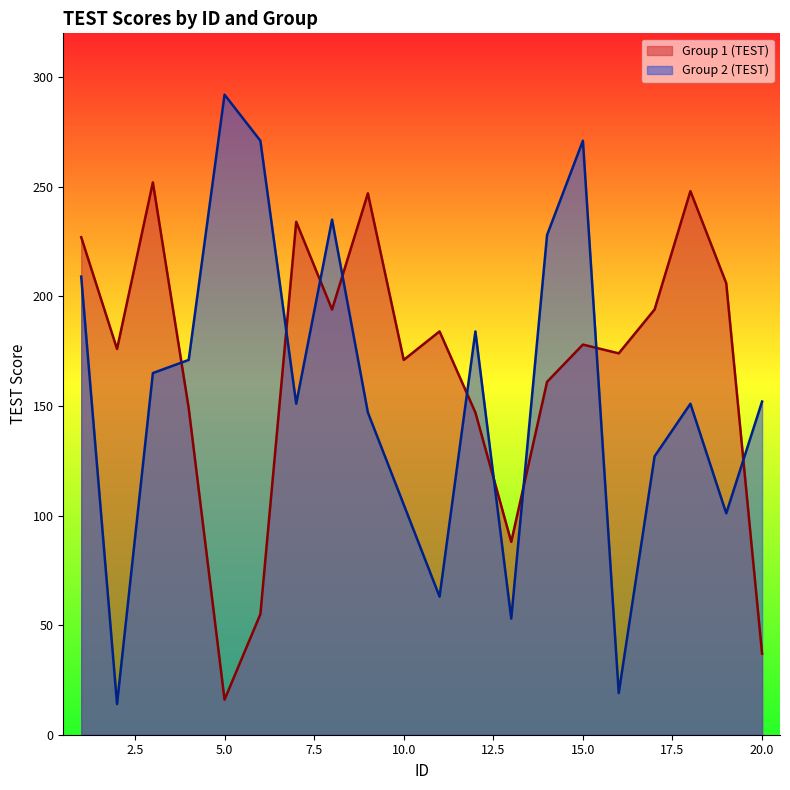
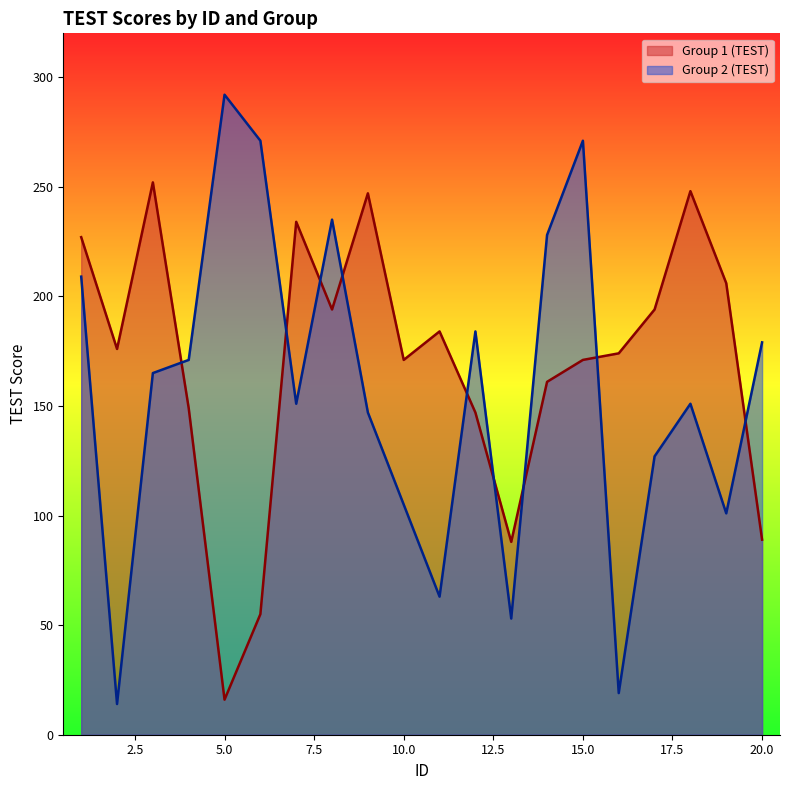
  {
    "Group 1 (TEST)": {
      "5.0": 16,
      "10.0": 171,
-     "15.0": 178,
-     "20.0": 37
+     "15.0": 171,
+     "20.0": 89
    },
    "Group 2 (TEST)": {
      "5.0": 292,
      "10.0": 105,
      "15.0": 271,
-     "20.0": 152
+     "20.0": 179
    }
  }
